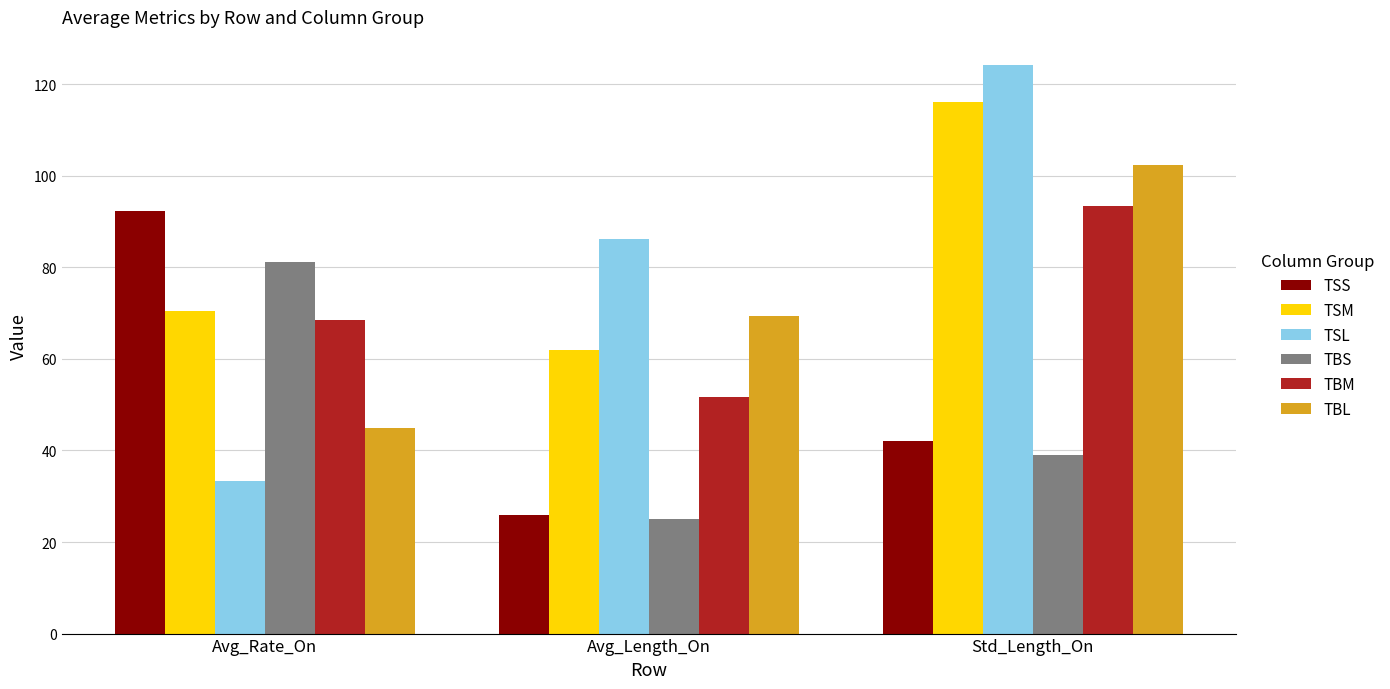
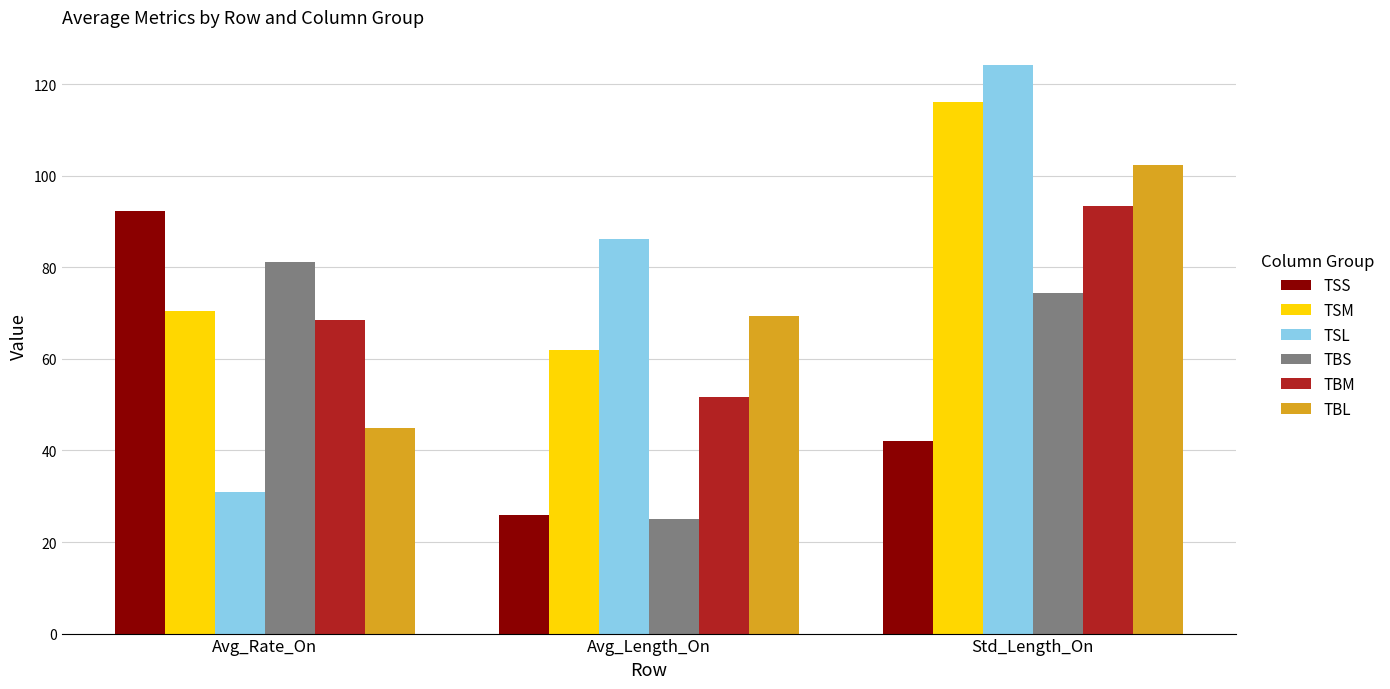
  {
    "TSS": {
      "Avg_Rate_On": 92,
      "Avg_Length_On": 26,
      "Std_Length_On": 42
    },
    "TSM": {
      "Avg_Rate_On": 70,
      "Avg_Length_On": 62,
      "Std_Length_On": 116
    },
    "TSL": {
-     "Avg_Rate_On": 33,
+     "Avg_Rate_On": 31,
      "Avg_Length_On": 86,
      "Std_Length_On": 124
    },
    "TBS": {
      "Avg_Rate_On": 81,
      "Avg_Length_On": 25,
-     "Std_Length_On": 39
+     "Std_Length_On": 74
    },
    "TBM": {
      "Avg_Rate_On": 69,
      "Avg_Length_On": 52,
      "Std_Length_On": 93
    },
    "TBL": {
      "Avg_Rate_On": 45,
      "Avg_Length_On": 69,
      "Std_Length_On": 102
    }
  }
